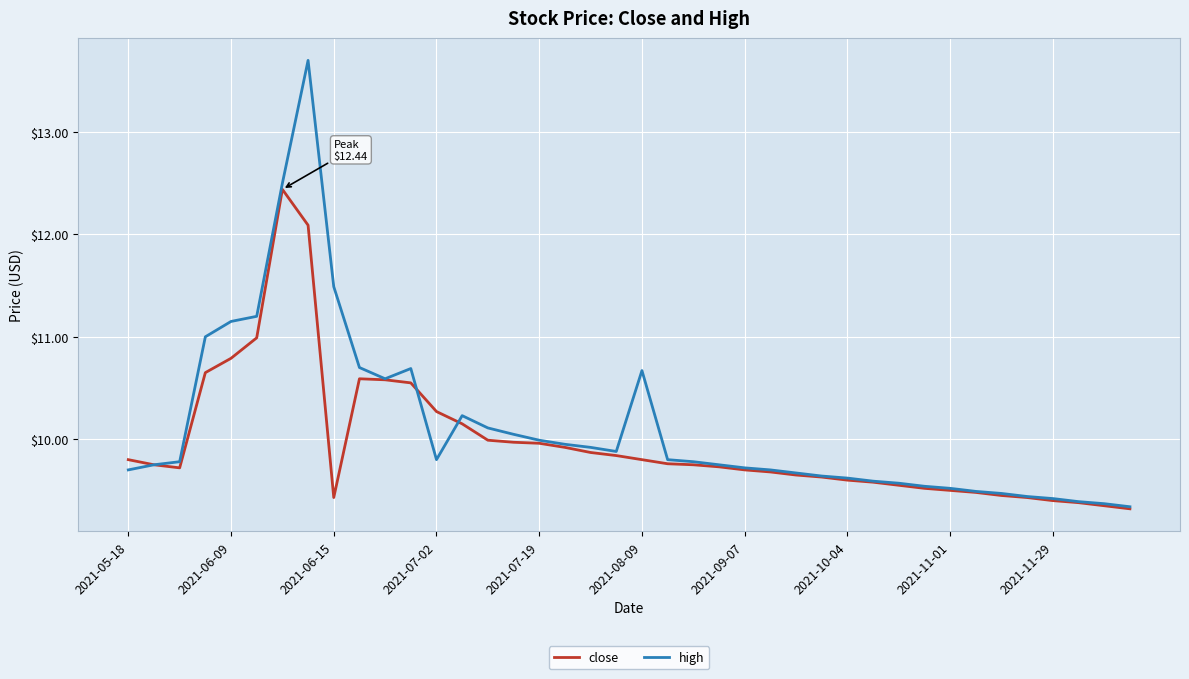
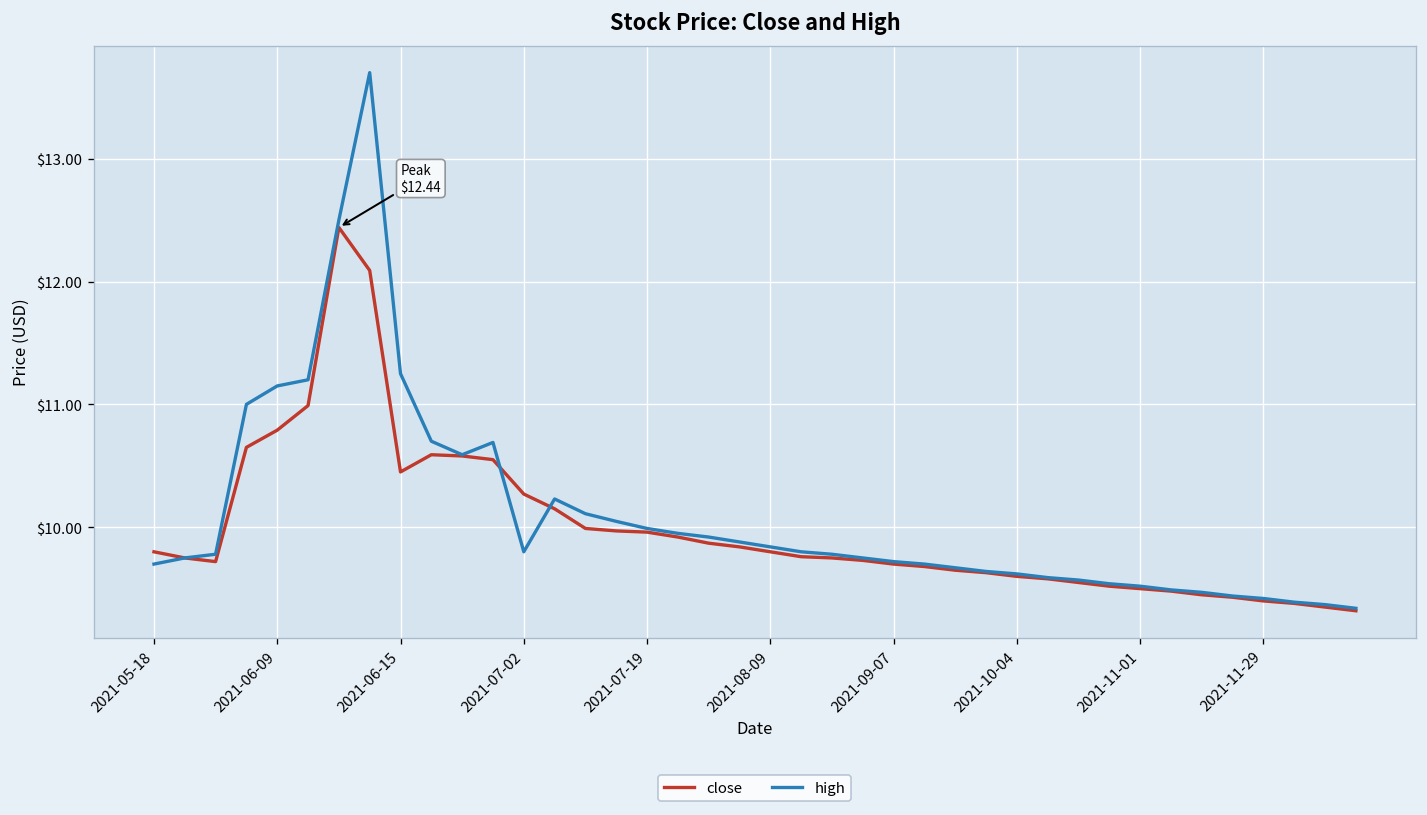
  {
    "close": {
      "2021-05-18": "$9.80",
      "2021-06-09": "$10.79",
-     "2021-06-15": "$9.43",
+     "2021-06-15": "$10.45",
      "2021-07-02": "$10.27",
      "2021-07-19": "$9.96",
      "2021-08-09": "$9.80"
    },
    "high": {
      "2021-05-18": "$9.70",
      "2021-06-09": "$11.15",
-     "2021-06-15": "$11.49",
+     "2021-06-15": "$11.25",
      "2021-07-02": "$9.80",
      "2021-07-19": "$9.99",
-     "2021-08-09": "$10.67"
+     "2021-08-09": "$9.84"
    }
  }
